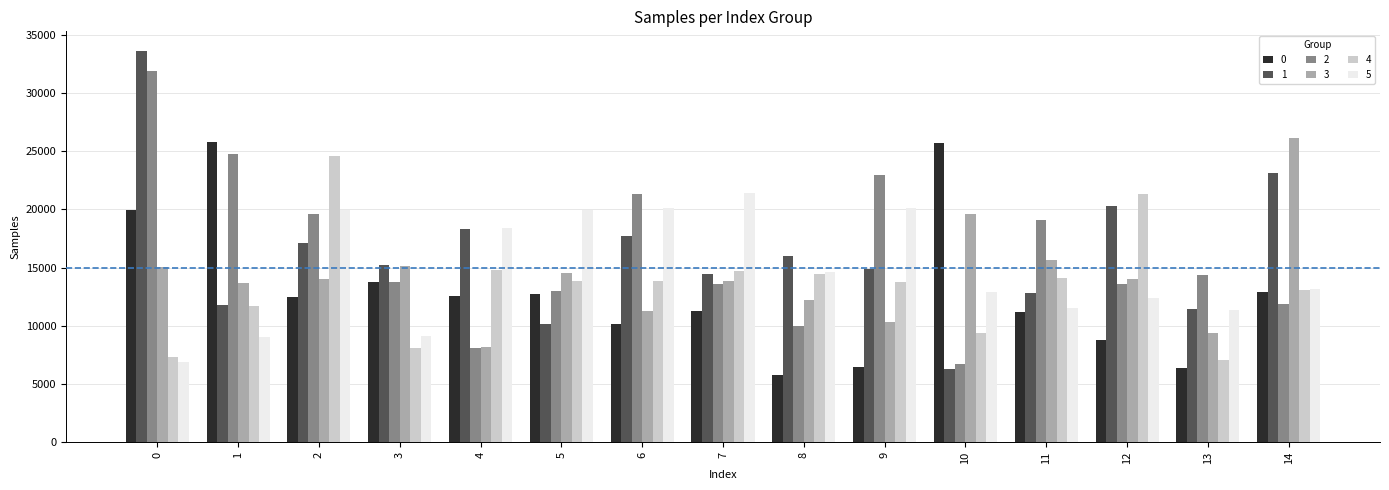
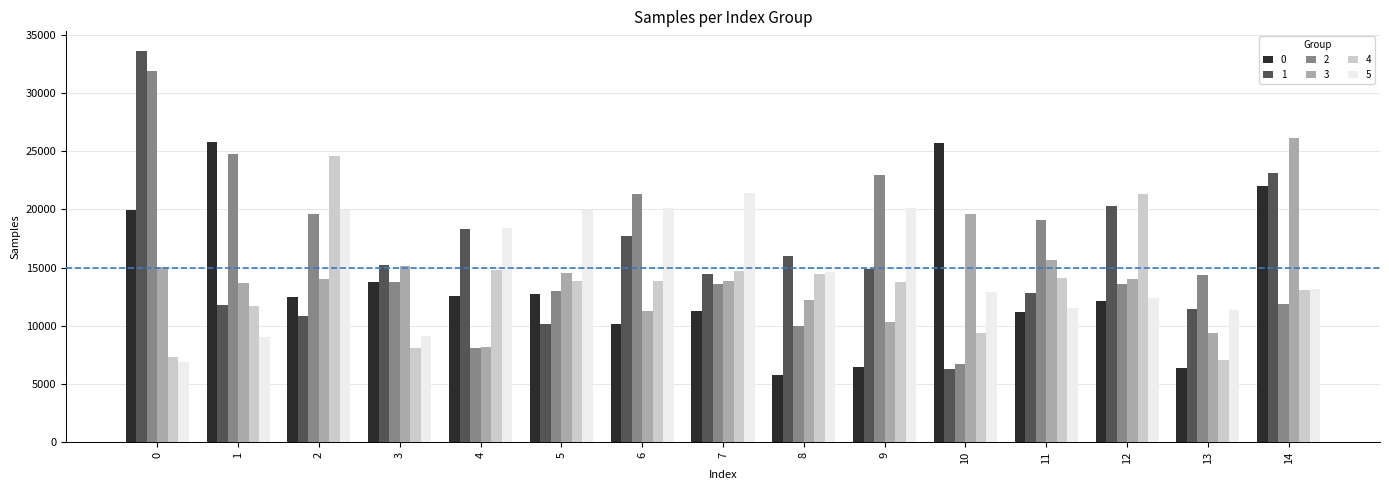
  {
    "0": {
      "0": 19900,
      "1": 25800,
      "2": 12500,
      "3": 13700,
      "4": 12600,
      "5": 12800,
      "6": 10100,
      "7": 11300,
      "8": 5800,
      "9": 6500,
      "10": 25700,
      "11": 11200,
-     "12": 8800,
+     "12": 12200,
      "13": 6400,
-     "14": 12900
+     "14": 22000
    },
    "1": {
      "0": 33600,
      "1": 11800,
-     "2": 17100,
+     "2": 10900,
      "3": 15200,
      "4": 18300,
      "5": 10100,
      "6": 17700,
      "7": 14500,
      "8": 16000,
      "9": 14900,
      "10": 6300,
      "11": 12800,
      "12": 20300,
      "13": 11500,
      "14": 23200
    }
  }
